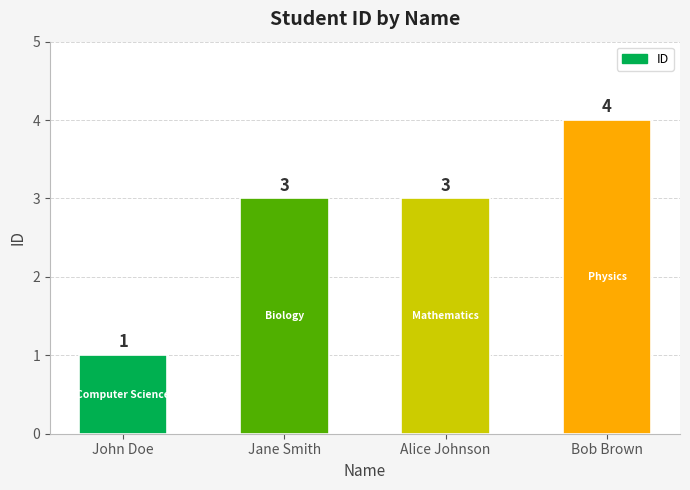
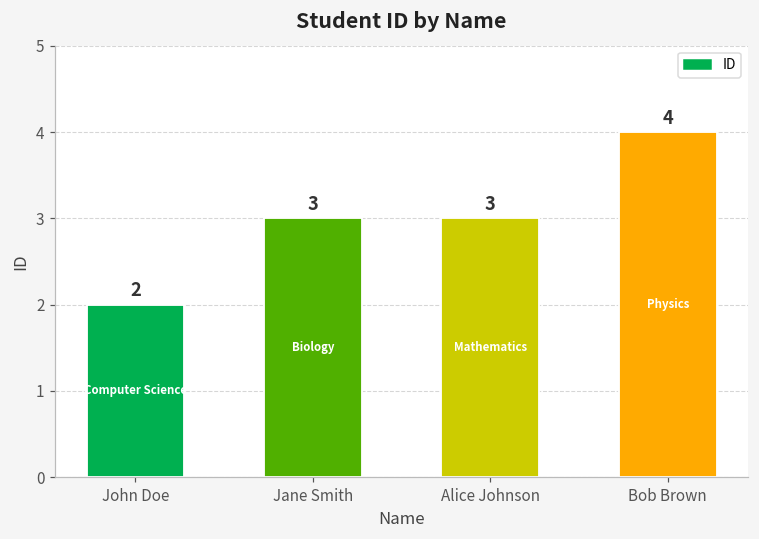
  {
-   "John Doe": 1,
+   "John Doe": 2,
    "Jane Smith": 3,
    "Alice Johnson": 3,
    "Bob Brown": 4
  }
